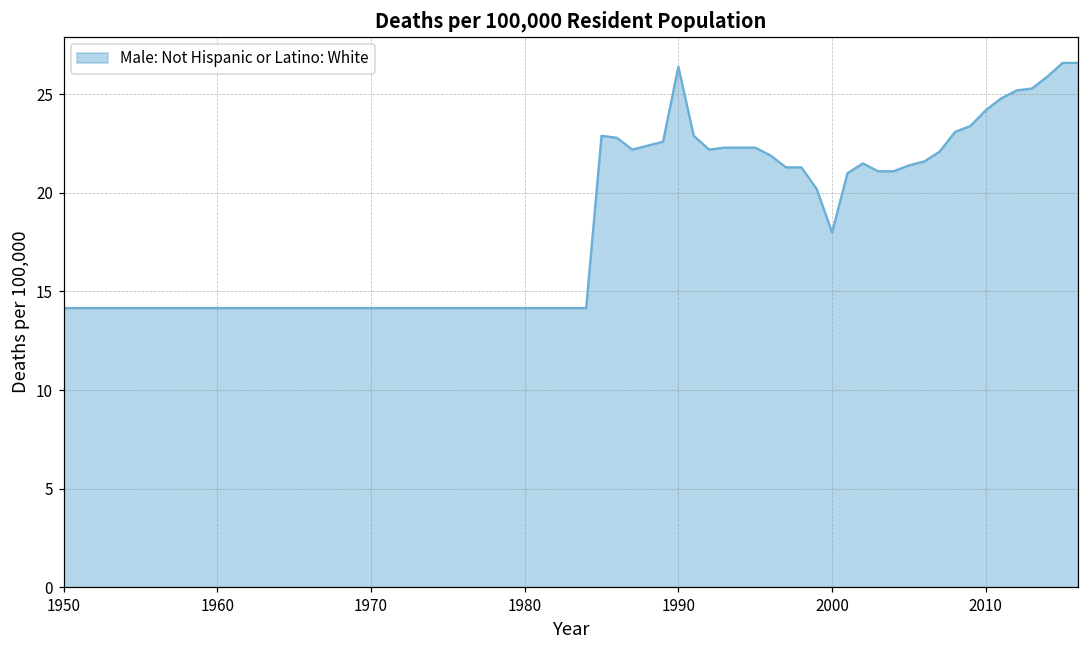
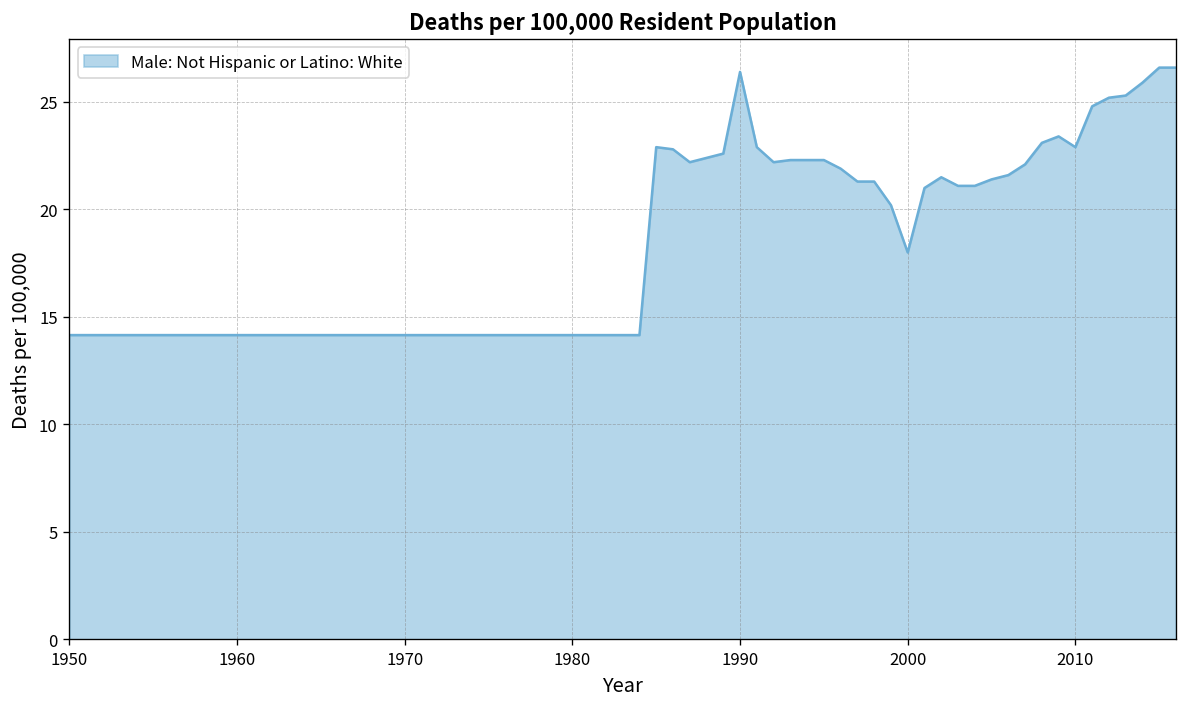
  {
    "1950": 14.2,
    "1960": 14.2,
    "1970": 14.2,
    "1980": 14.2,
    "1990": 26.4,
    "2000": 18.0,
-   "2010": 24.2
+   "2010": 22.9
  }
